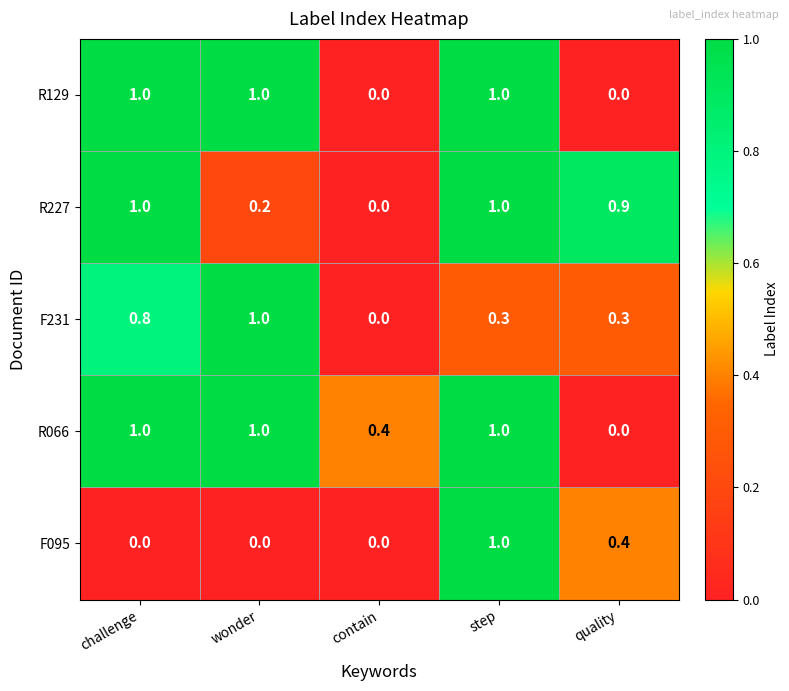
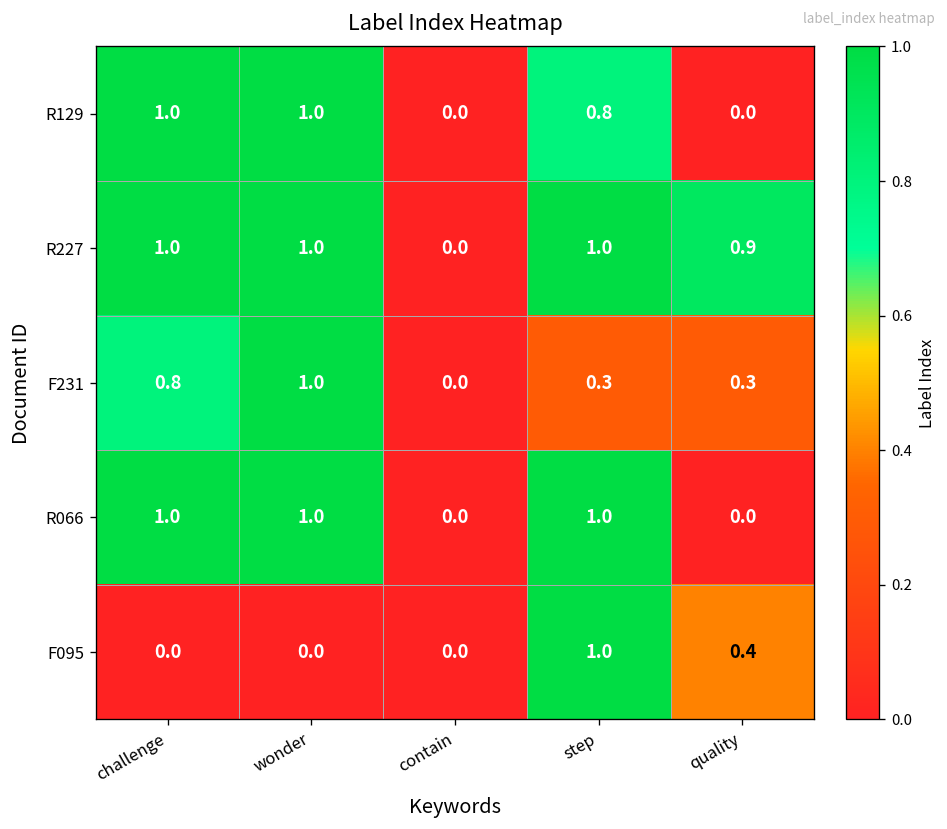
  {
    "R129": {
      "challenge": 1.0,
      "wonder": 1.0,
      "contain": 0.0,
-     "step": 1.0,
+     "step": 0.8,
      "quality": 0.0
    },
    "R227": {
      "challenge": 1.0,
-     "wonder": 0.2,
+     "wonder": 1.0,
      "contain": 0.0,
      "step": 1.0,
      "quality": 0.9
    },
    "F231": {
      "challenge": 0.8,
      "wonder": 1.0,
      "contain": 0.0,
      "step": 0.3,
      "quality": 0.3
    },
    "R066": {
      "challenge": 1.0,
      "wonder": 1.0,
-     "contain": 0.4,
+     "contain": 0.0,
      "step": 1.0,
      "quality": 0.0
    },
    "F095": {
      "challenge": 0.0,
      "wonder": 0.0,
      "contain": 0.0,
      "step": 1.0,
      "quality": 0.4
    }
  }
